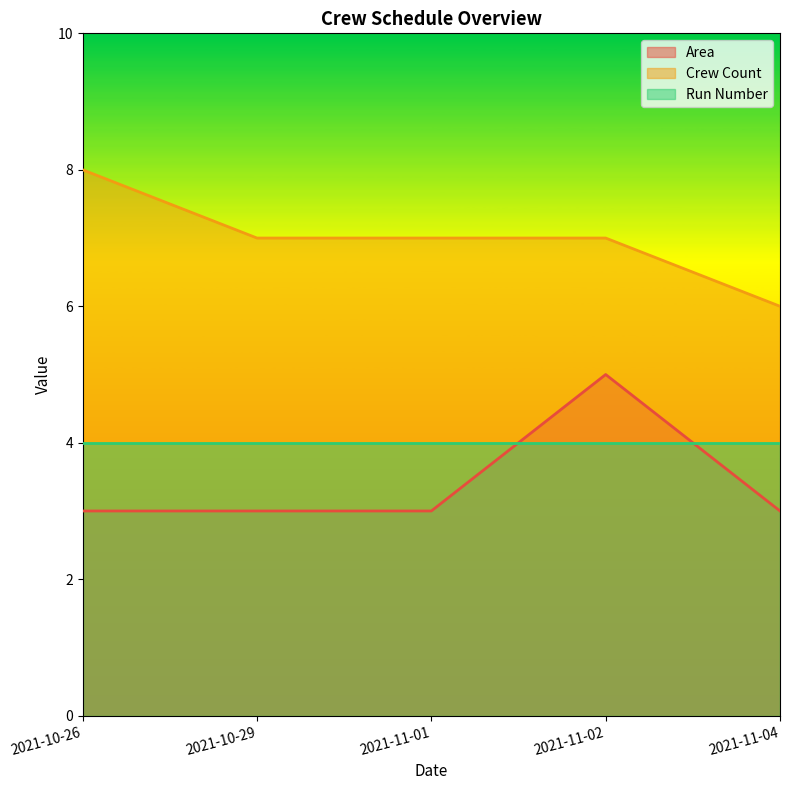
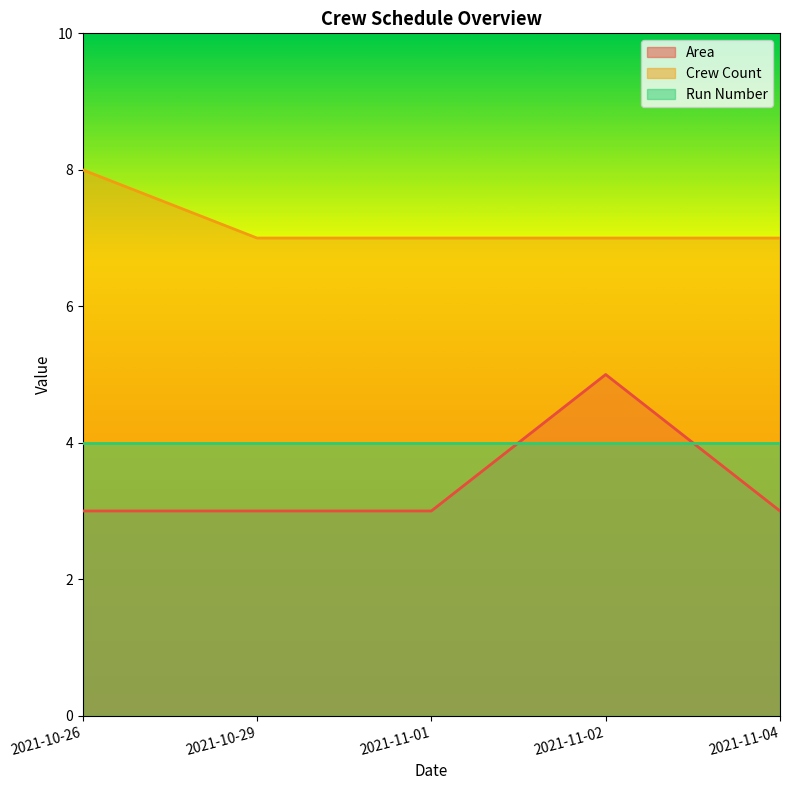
  {
    "Area": {
      "2021-10-26": 3,
      "2021-10-29": 3,
      "2021-11-01": 3,
      "2021-11-02": 5,
      "2021-11-04": 3
    },
    "Crew Count": {
      "2021-10-26": 8,
      "2021-10-29": 7,
      "2021-11-01": 7,
      "2021-11-02": 7,
-     "2021-11-04": 6
+     "2021-11-04": 7
    },
    "Run Number": {
      "2021-10-26": 4,
      "2021-10-29": 4,
      "2021-11-01": 4,
      "2021-11-02": 4,
      "2021-11-04": 4
    }
  }
